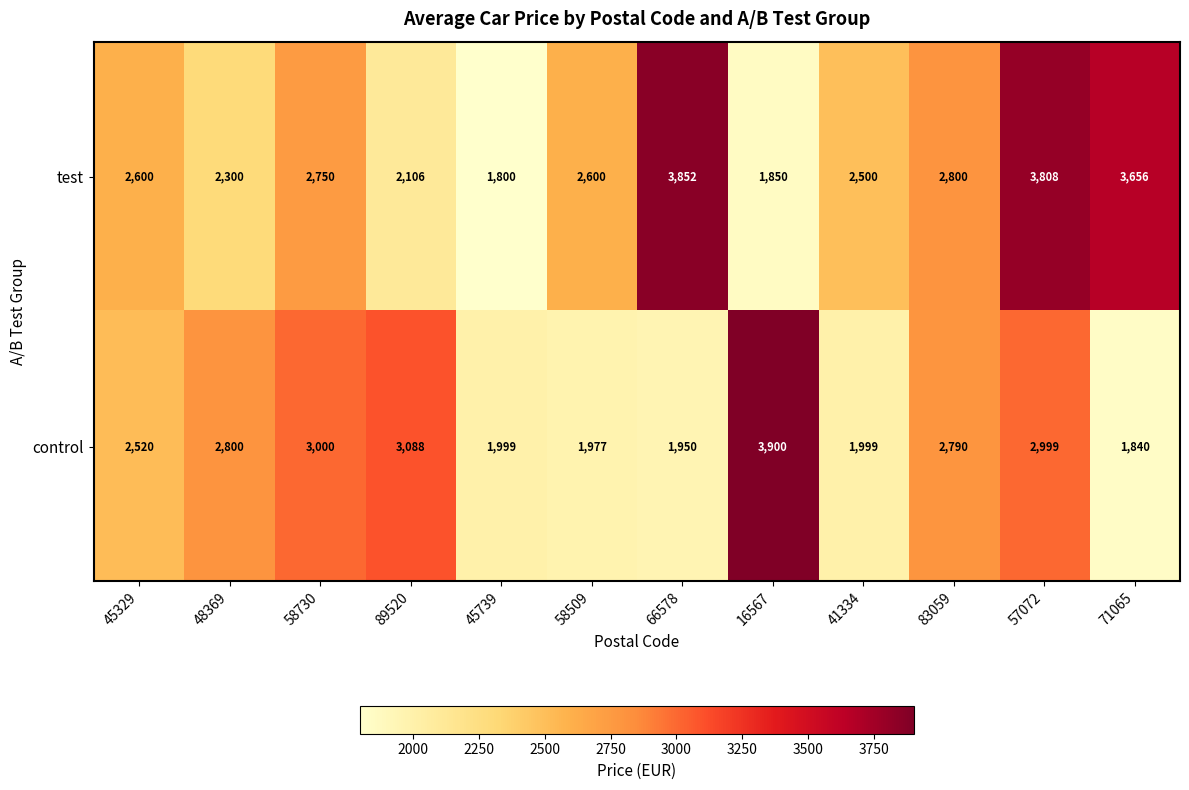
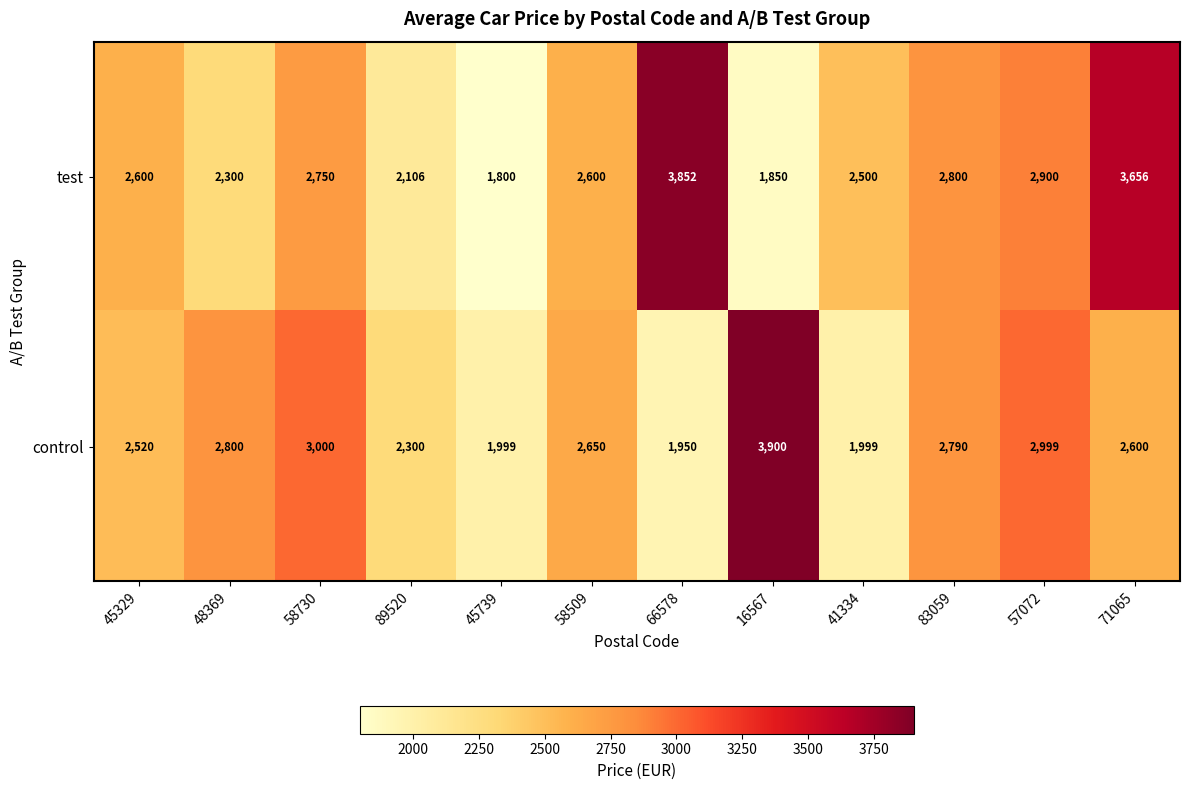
  {
    "test": {
      "45329": "2,600",
      "48369": "2,300",
      "58730": "2,750",
      "89520": "2,106",
      "45739": "1,800",
      "58509": "2,600",
      "66578": "3,852",
      "16567": "1,850",
      "41334": "2,500",
      "83059": "2,800",
-     "57072": "3,808",
+     "57072": "2,900",
      "71065": "3,656"
    },
    "control": {
      "45329": "2,520",
      "48369": "2,800",
      "58730": "3,000",
-     "89520": "3,088",
+     "89520": "2,300",
      "45739": "1,999",
-     "58509": "1,977",
+     "58509": "2,650",
      "66578": "1,950",
      "16567": "3,900",
      "41334": "1,999",
      "83059": "2,790",
      "57072": "2,999",
-     "71065": "1,840"
+     "71065": "2,600"
    }
  }
